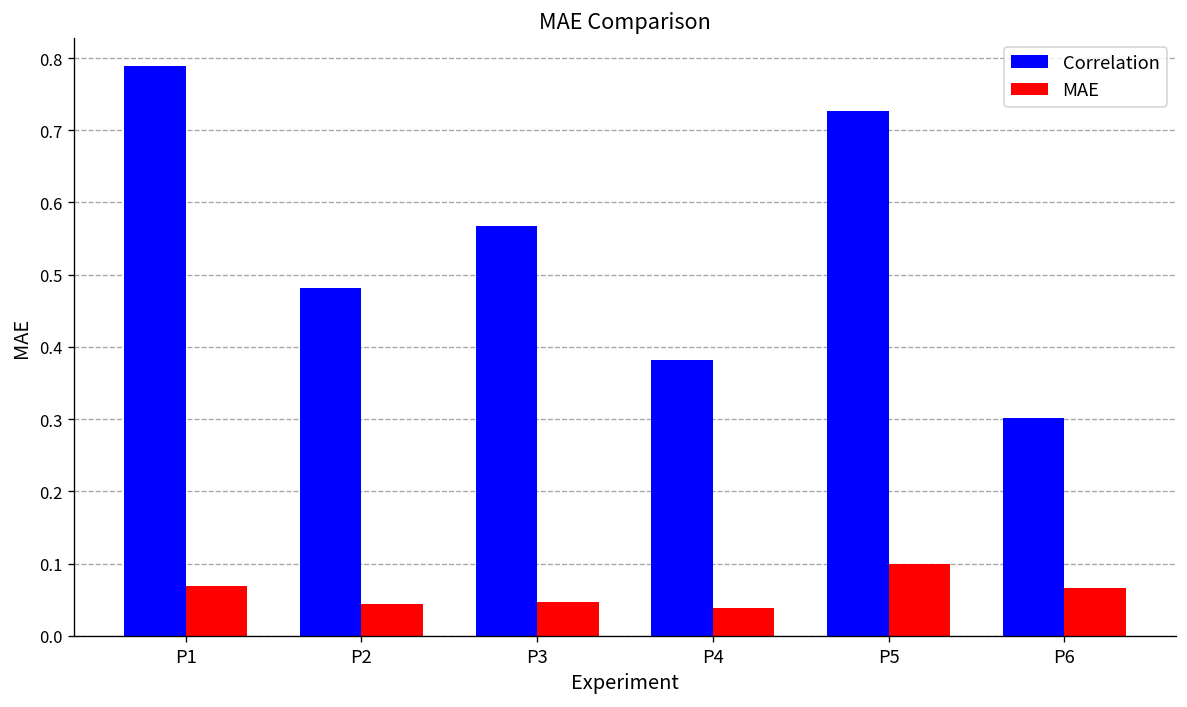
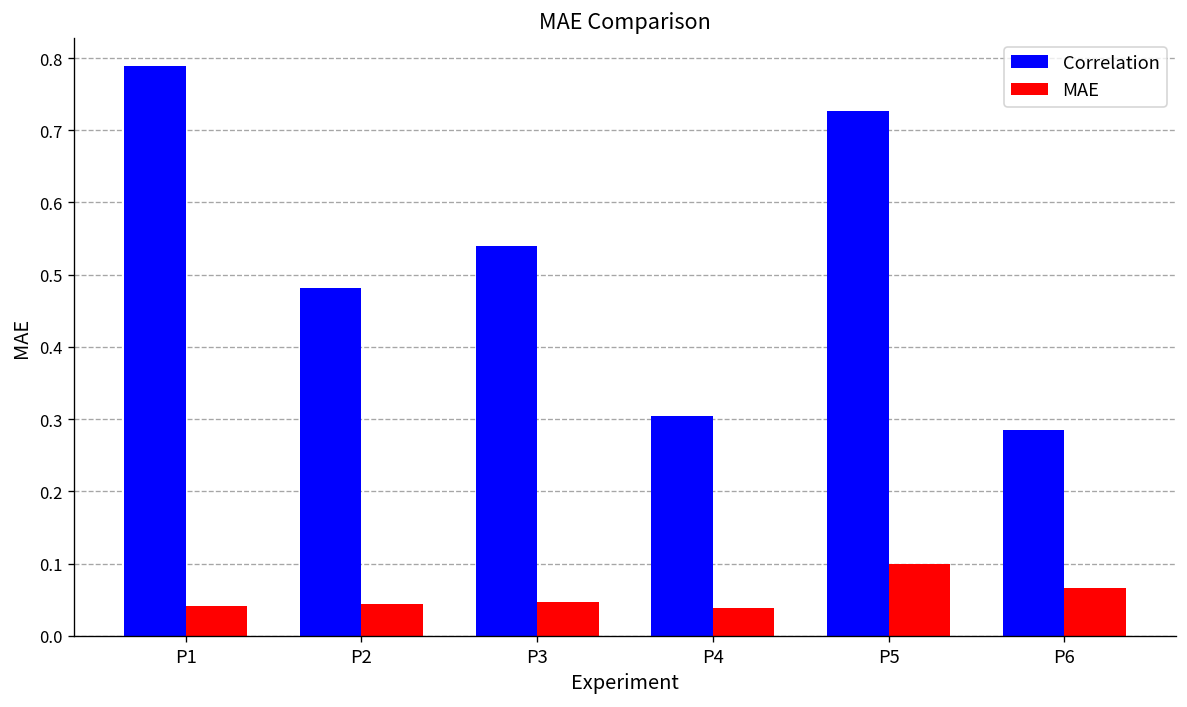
  {
    "Correlation": {
      "P1": 0.79,
      "P2": 0.48,
-     "P3": 0.57,
-     "P4": 0.38,
+     "P3": 0.54,
+     "P4": 0.30,
      "P5": 0.73,
-     "P6": 0.30
+     "P6": 0.28
    },
    "MAE": {
-     "P1": 0.07,
+     "P1": 0.04,
      "P2": 0.04,
      "P3": 0.05,
      "P4": 0.04,
      "P5": 0.10,
      "P6": 0.07
    }
  }
